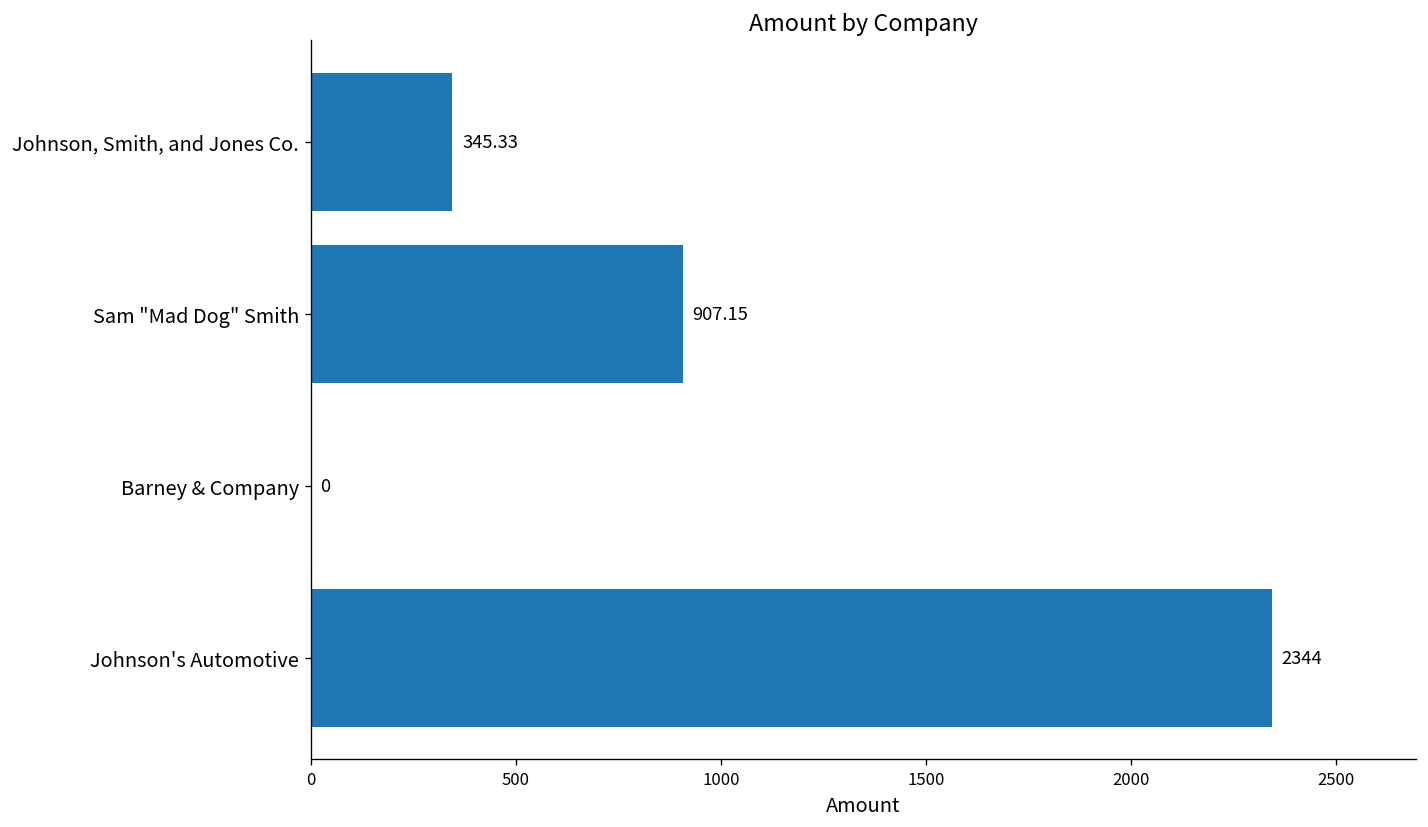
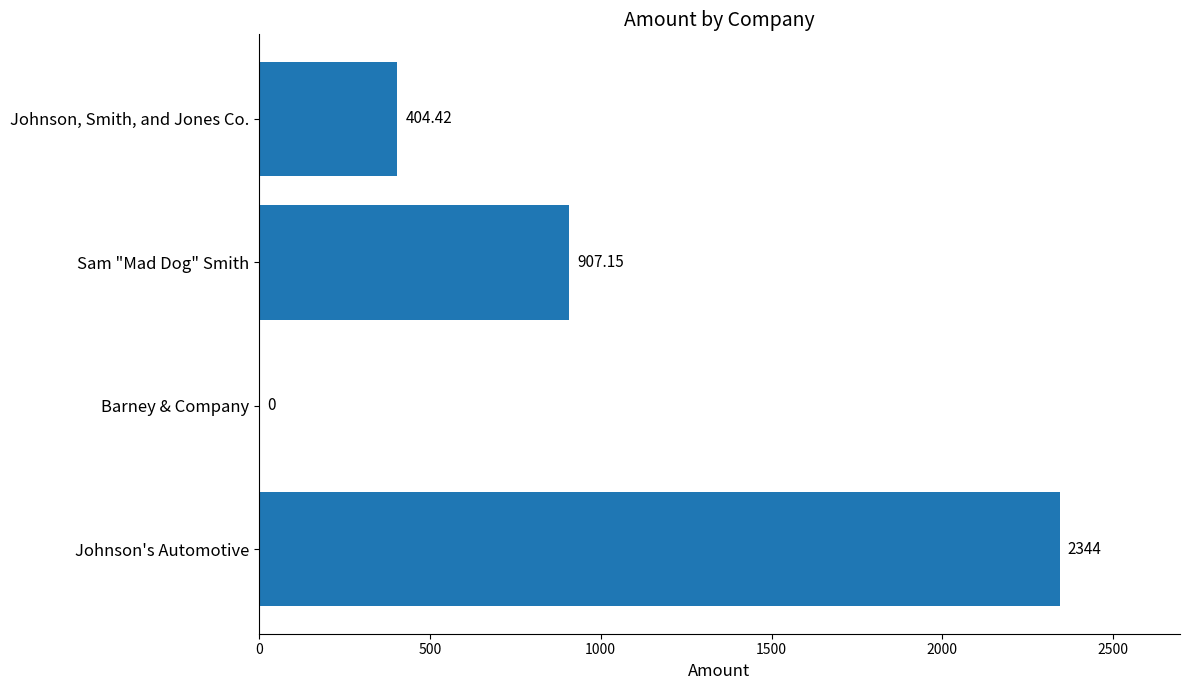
  {
-   "Johnson, Smith, and Jones Co.": 345.33,
+   "Johnson, Smith, and Jones Co.": 404.42,
    "Sam \"Mad Dog\" Smith": 907.15,
    "Barney & Company": 0,
    "Johnson's Automotive": 2344
  }
